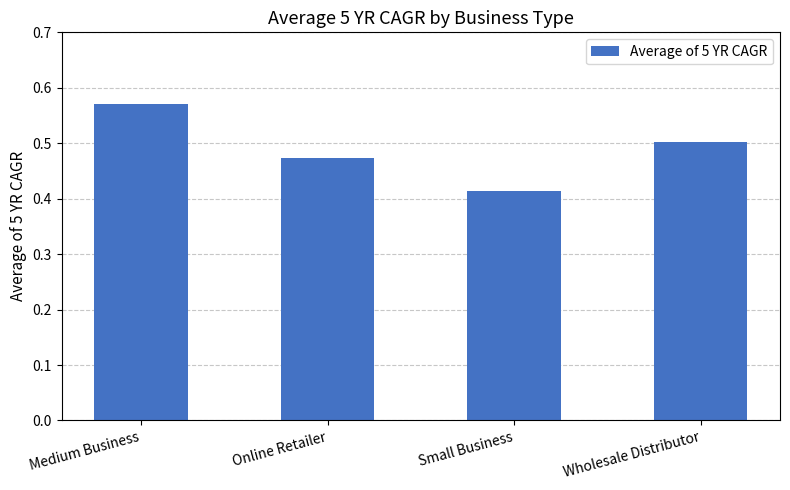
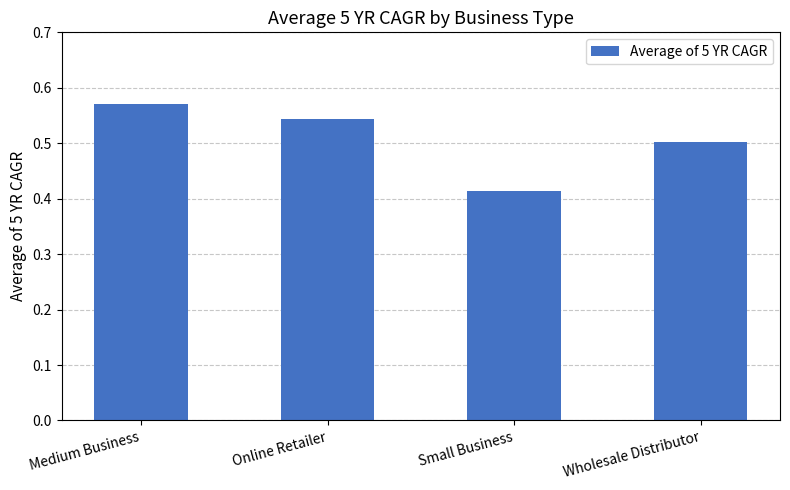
  {
    "Medium Business": 0.57,
-   "Online Retailer": 0.47,
+   "Online Retailer": 0.54,
    "Small Business": 0.41,
    "Wholesale Distributor": 0.50
  }
